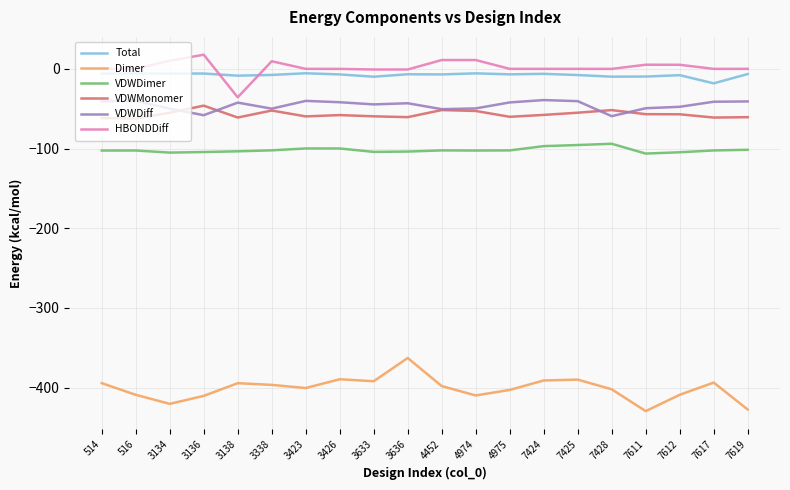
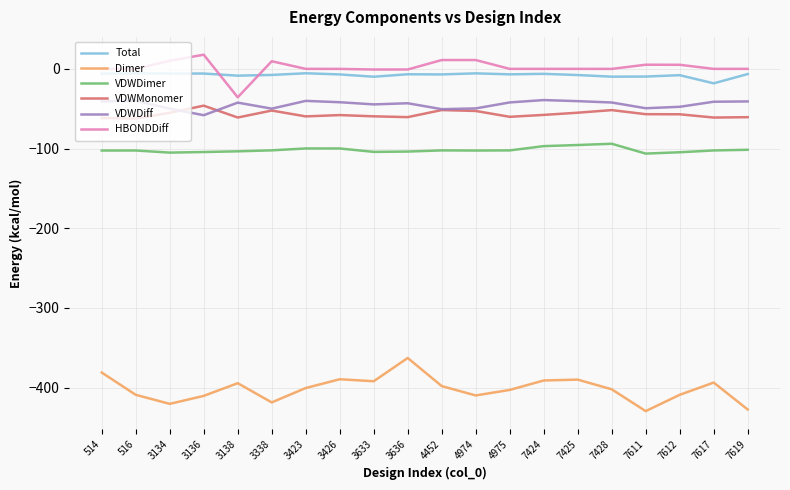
  {
    "Total": {
      "3136": -10,
      "3138": -10,
      "3338": -10,
      "3423": -10,
      "3426": -10,
      "3633": -10,
      "3636": -10,
      "4452": -10,
      "4974": -10,
      "4975": -10,
      "7424": -10,
      "7425": -10,
      "7428": -10,
      "7611": -10,
      "7612": -10,
      "7617": -20,
      "7619": -10
    },
    "Dimer": {
-     "514": -390,
+     "514": -380,
      "516": -410,
      "3134": -420,
      "3136": -410,
      "3138": -390,
-     "3338": -400,
+     "3338": -420,
      "3423": -400,
      "3426": -390,
      "3633": -390,
      "3636": -360,
      "4452": -400,
      "4974": -410,
      "4975": -400,
      "7424": -390,
      "7425": -390,
      "7428": -400,
      "7611": -430,
      "7612": -410,
      "7617": -390,
      "7619": -430
    },
    "VDWDimer": {
      "514": -100,
      "516": -100,
      "3134": -110,
      "3136": -100,
      "3138": -100,
      "3338": -100,
      "3423": -100,
      "3426": -100,
      "3633": -100,
      "3636": -100,
      "4452": -100,
      "4974": -100,
      "4975": -100,
      "7424": -100,
      "7425": -100,
      "7428": -90,
      "7611": -110,
      "7612": -100,
      "7617": -100,
      "7619": -100
    },
    "VDWMonomer": {
      "3136": -50,
      "3138": -60,
      "3423": -60,
      "3426": -60,
      "3633": -60,
      "3636": -60,
      "4974": -50,
      "4975": -60,
      "7424": -60,
      "7425": -60,
      "7428": -50,
      "7611": -60,
      "7612": -60,
      "7617": -60,
      "7619": -60
    },
    "VDWDiff": {
      "3136": -60,
      "3138": -40,
      "3423": -40,
      "3426": -40,
      "3633": -40,
      "3636": -40,
      "4974": -50,
      "4975": -40,
      "7424": -40,
      "7425": -40,
-     "7428": -60,
+     "7428": -40,
      "7611": -50,
      "7612": -50,
      "7617": -40,
      "7619": -40
    },
    "HBONDDiff": {
      "3136": 20,
      "3138": -40,
      "3338": 10,
      "3423": 0,
      "3426": 0,
      "3633": 0,
      "3636": 0,
      "4452": 10,
      "4974": 10,
      "4975": 0,
      "7424": 0,
      "7425": 0,
      "7428": 0,
      "7611": 10,
      "7612": 10,
      "7617": 0,
      "7619": 0
    }
  }
